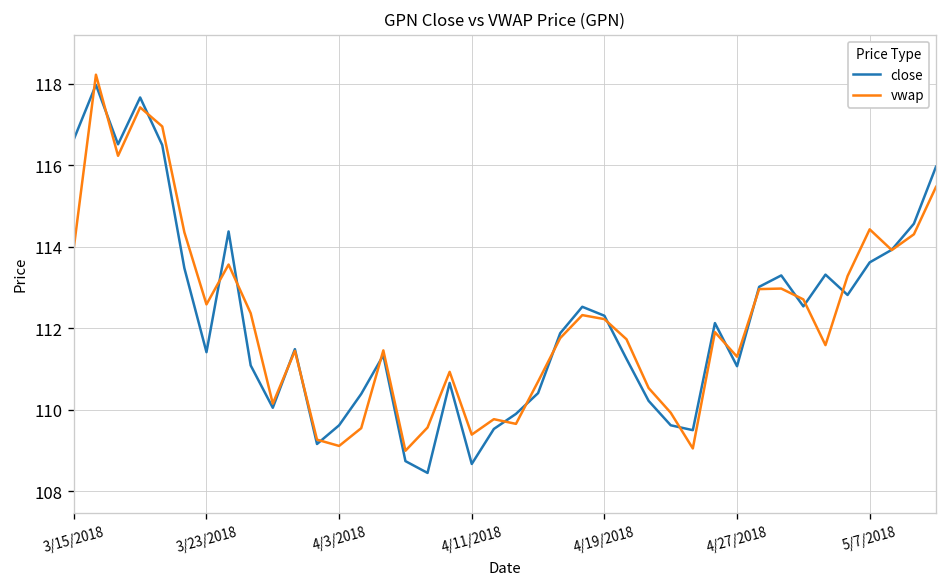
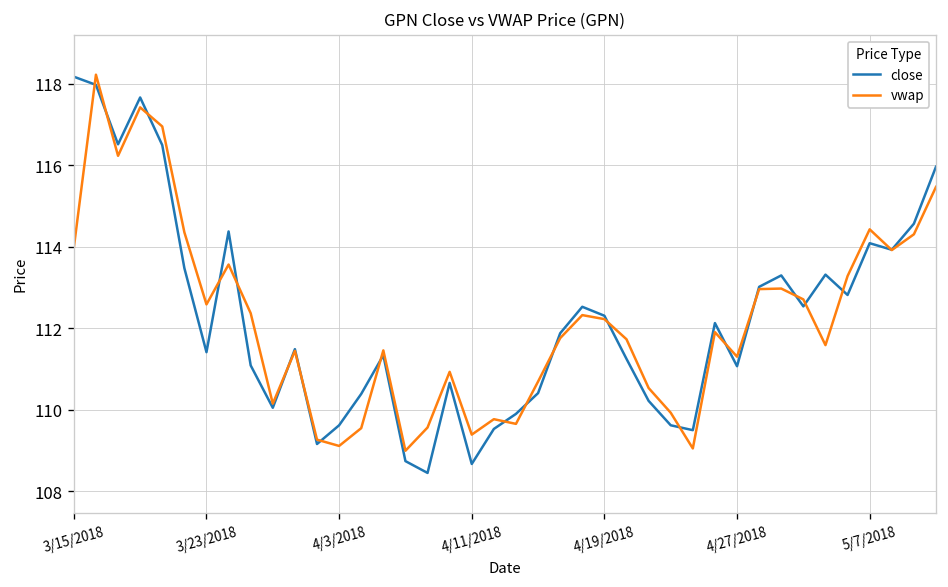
  {
    "close": {
-     "3/15/2018": 116.6,
+     "3/15/2018": 118.2,
      "3/23/2018": 111.4,
      "4/3/2018": 109.6,
      "4/11/2018": 108.7,
      "4/19/2018": 112.3,
      "4/27/2018": 111.1,
-     "5/7/2018": 113.6
+     "5/7/2018": 114.1
    },
    "vwap": {
      "3/15/2018": 114.0,
      "3/23/2018": 112.6,
      "4/3/2018": 109.1,
      "4/11/2018": 109.4,
      "4/19/2018": 112.2,
      "4/27/2018": 111.3,
      "5/7/2018": 114.4
    }
  }
